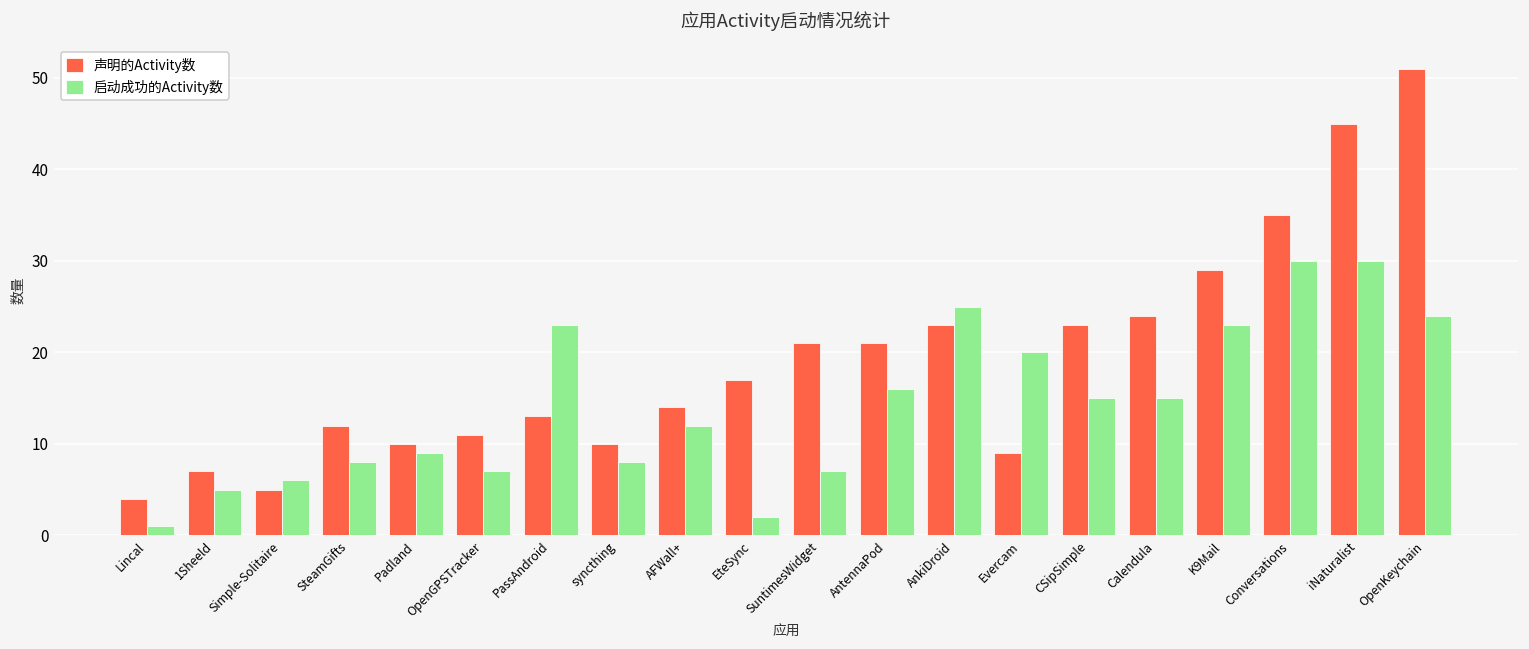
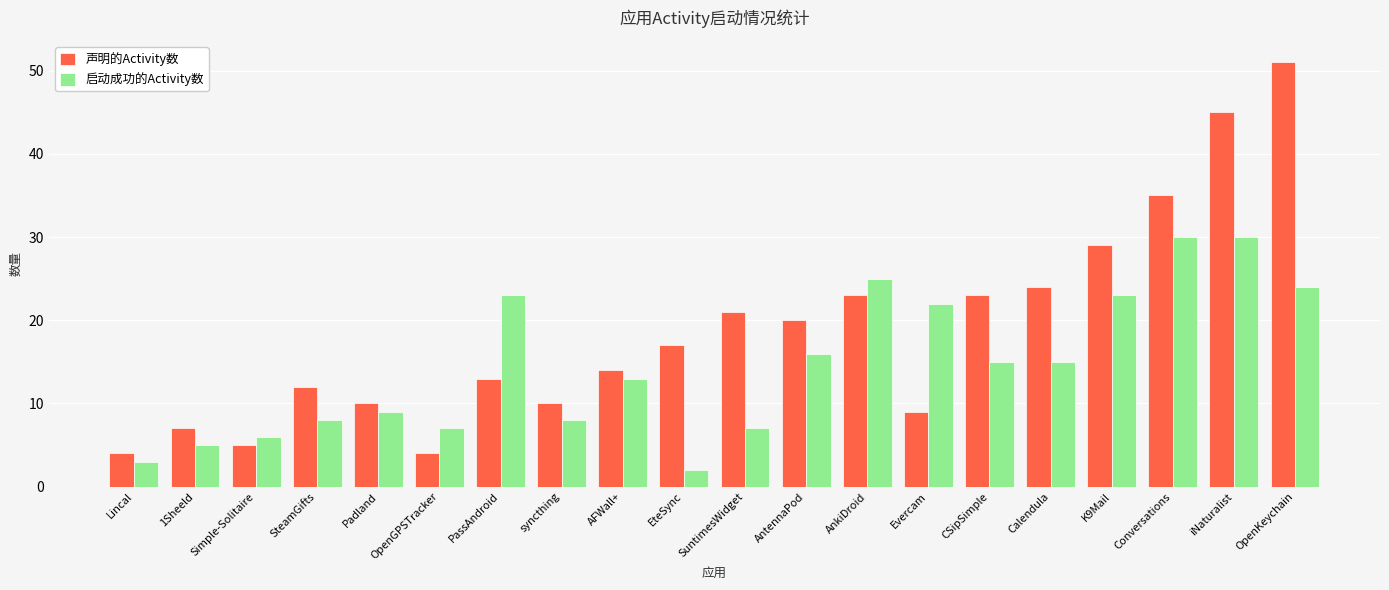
  {
    "声明的Activity数": {
      "Lincal": 4,
      "1Sheeld": 7,
      "Simple-Solitaire": 5,
      "SteamGifts": 12,
      "Padland": 10,
-     "OpenGPSTracker": 11,
+     "OpenGPSTracker": 4,
      "PassAndroid": 13,
      "syncthing": 10,
      "AFWall+": 14,
      "EteSync": 17,
      "SuntimesWidget": 21,
-     "AntennaPod": 21,
+     "AntennaPod": 20,
      "AnkiDroid": 23,
      "Evercam": 9,
      "CSipSimple": 23,
      "Calendula": 24,
      "K9Mail": 29,
      "Conversations": 35,
      "iNaturalist": 45,
      "OpenKeychain": 51
    },
    "启动成功的Activity数": {
-     "Lincal": 1,
+     "Lincal": 3,
      "1Sheeld": 5,
      "Simple-Solitaire": 6,
      "SteamGifts": 8,
      "Padland": 9,
      "OpenGPSTracker": 7,
      "PassAndroid": 23,
      "syncthing": 8,
-     "AFWall+": 12,
+     "AFWall+": 13,
      "EteSync": 2,
      "SuntimesWidget": 7,
      "AntennaPod": 16,
      "AnkiDroid": 25,
-     "Evercam": 20,
+     "Evercam": 22,
      "CSipSimple": 15,
      "Calendula": 15,
      "K9Mail": 23,
      "Conversations": 30,
      "iNaturalist": 30,
      "OpenKeychain": 24
    }
  }
